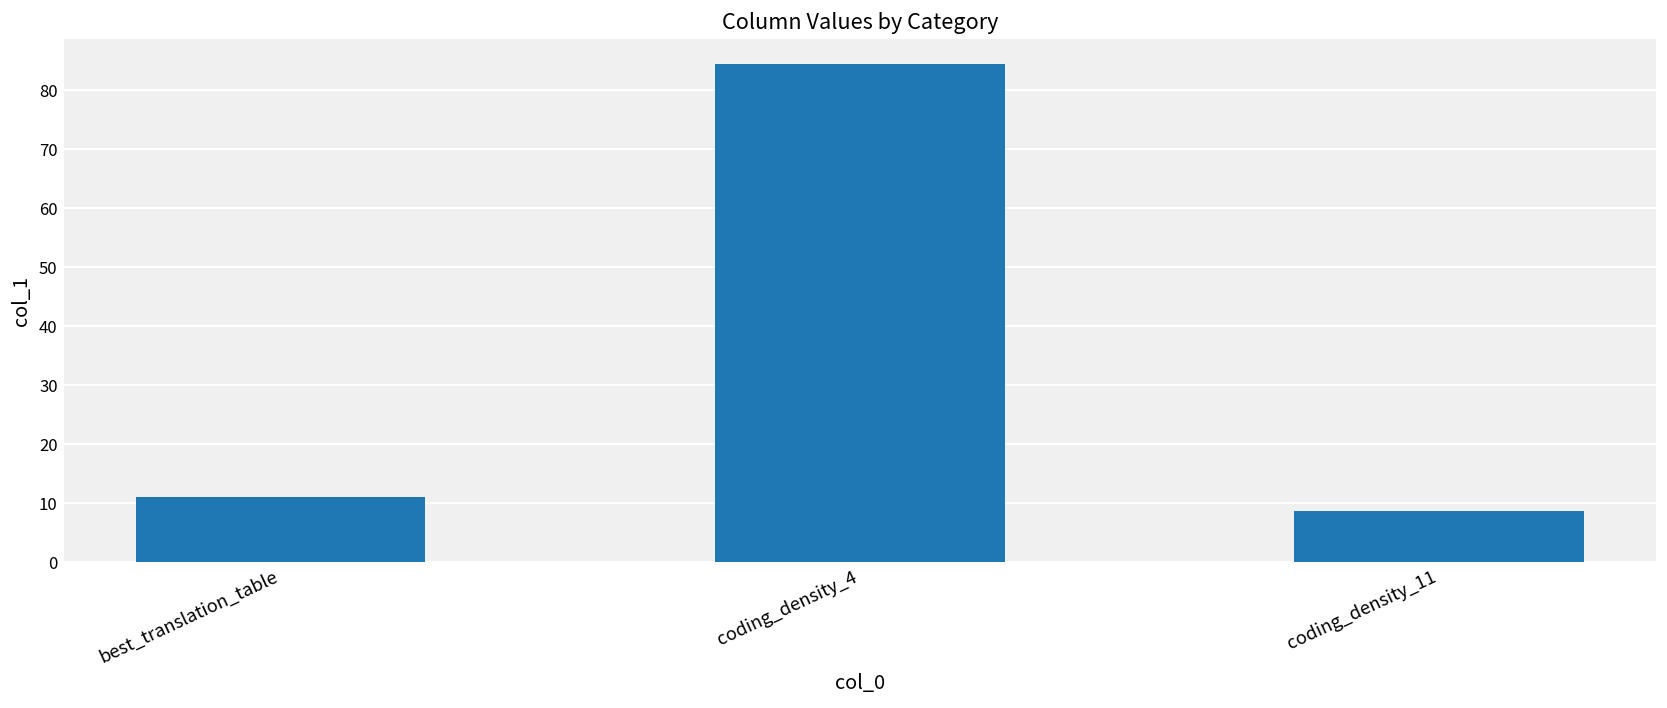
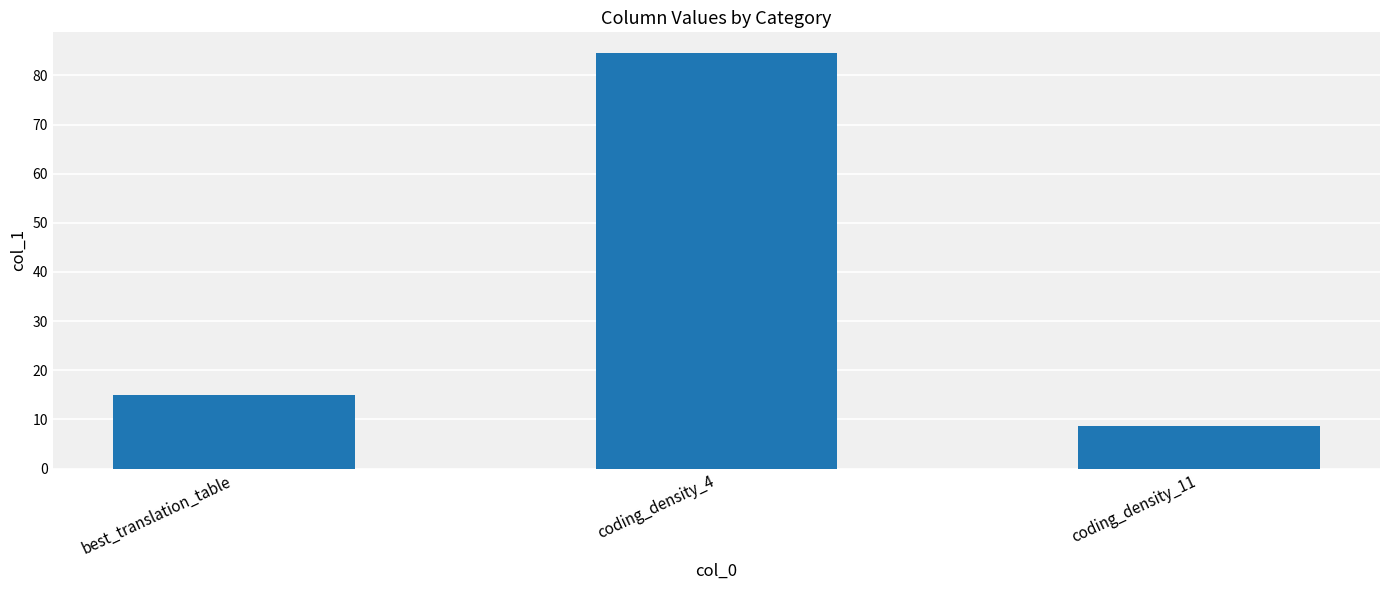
  {
-   "best_translation_table": 11,
+   "best_translation_table": 15,
    "coding_density_4": 85,
    "coding_density_11": 9
  }
